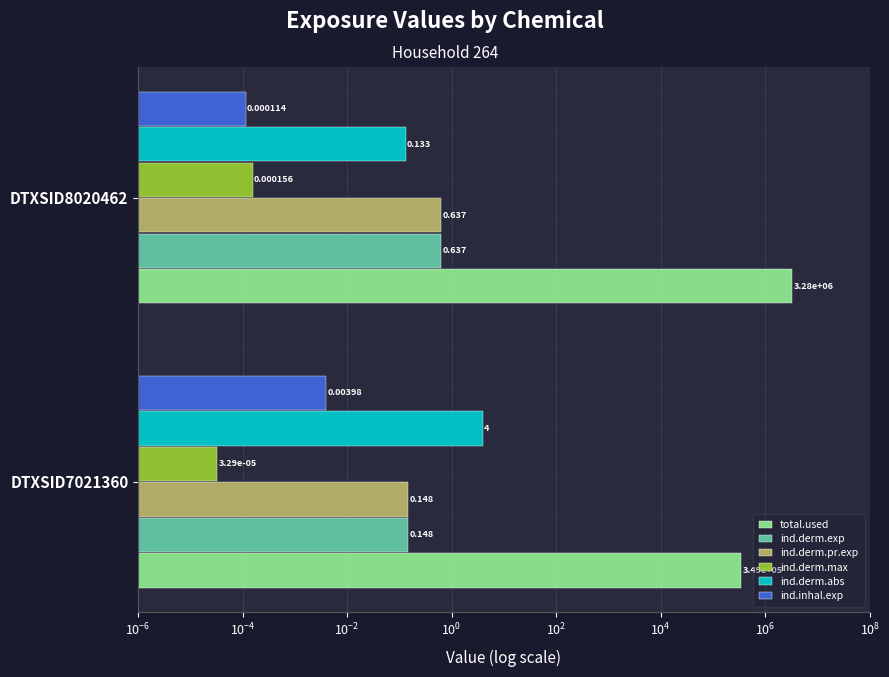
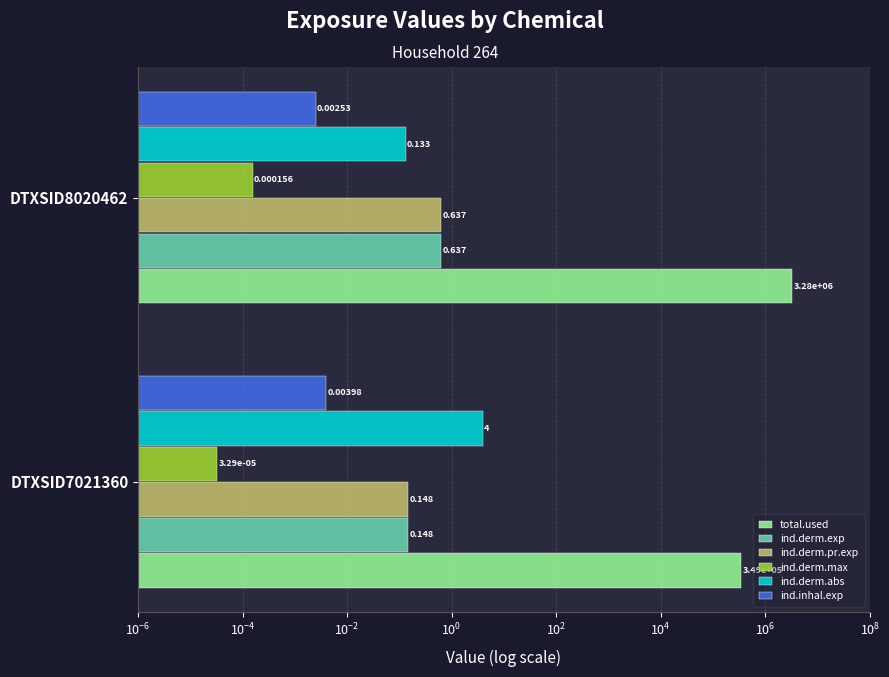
  {
    "ind.derm.pr.exp": {
      "DTXSID8020462": "0.637",
      "DTXSID7021360": "0.148"
    },
    "ind.derm.max": {
      "DTXSID8020462": "0.000156",
      "DTXSID7021360": "3.29e-05"
    },
    "ind.derm.abs": {
      "DTXSID8020462": "0.133",
      "DTXSID7021360": "4"
    },
    "ind.inhal.exp": {
-     "DTXSID8020462": "0.000114",
+     "DTXSID8020462": "0.00253",
      "DTXSID7021360": "0.00398"
    }
  }
